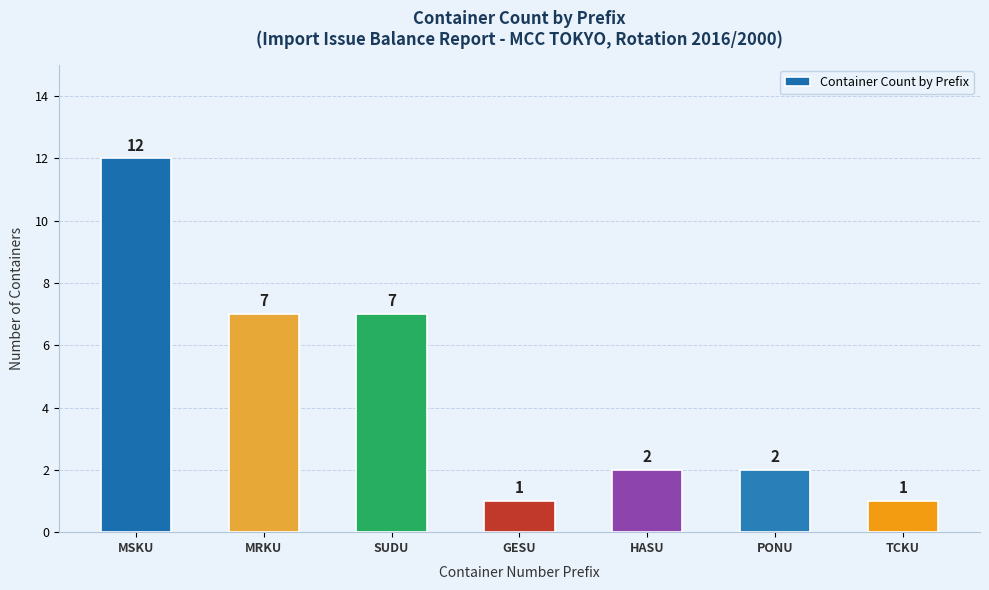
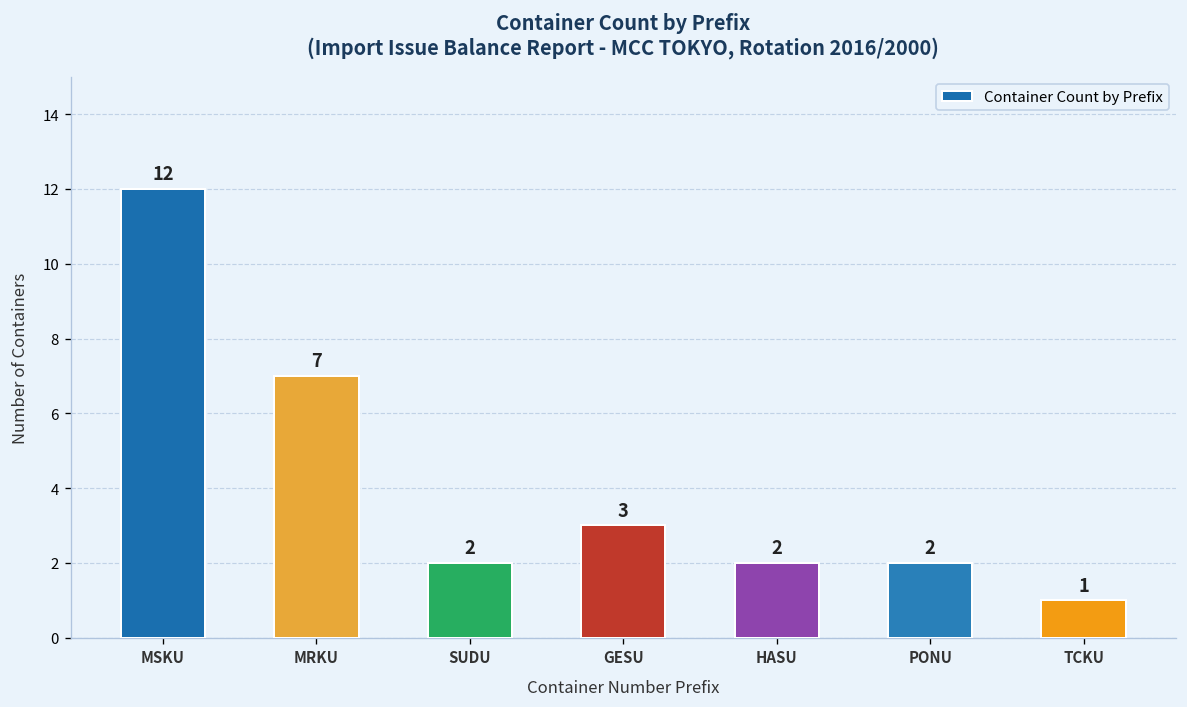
  {
    "MSKU": 12,
    "MRKU": 7,
-   "SUDU": 7,
-   "GESU": 1,
+   "SUDU": 2,
+   "GESU": 3,
    "HASU": 2,
    "PONU": 2,
    "TCKU": 1
  }
